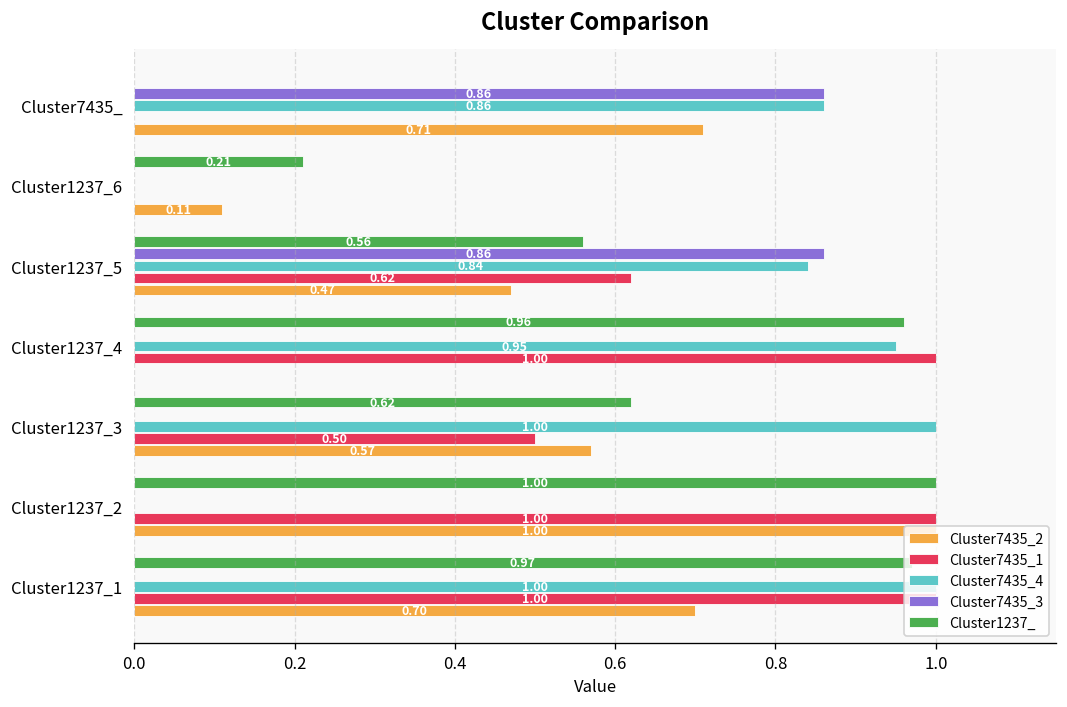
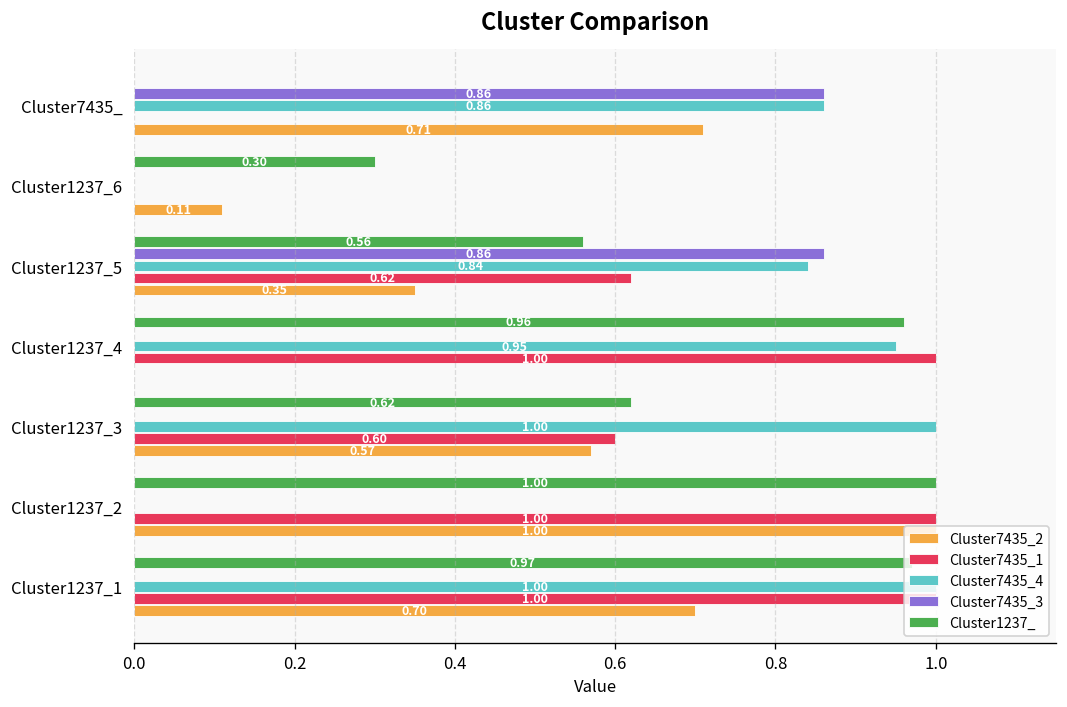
  {
    "Cluster7435_2": {
      "Cluster7435_": 0.71,
      "Cluster1237_6": 0.11,
-     "Cluster1237_5": 0.47,
+     "Cluster1237_5": 0.35,
      "Cluster1237_3": 0.57,
      "Cluster1237_1": 0.70
    },
    "Cluster7435_1": {
      "Cluster1237_5": 0.62,
      "Cluster1237_4": 1.00,
-     "Cluster1237_3": 0.50
+     "Cluster1237_3": 0.60
    },
    "Cluster7435_4": {
      "Cluster7435_": 0.86,
      "Cluster1237_5": 0.84,
      "Cluster1237_4": 0.95,
      "Cluster1237_3": 1.00
    },
    "Cluster7435_3": {
      "Cluster7435_": 0.86,
      "Cluster1237_5": 0.86
    },
    "Cluster1237_": {
-     "Cluster1237_6": 0.21,
+     "Cluster1237_6": 0.30,
      "Cluster1237_5": 0.56,
      "Cluster1237_4": 0.96,
      "Cluster1237_3": 0.62,
      "Cluster1237_2": 1.00
    }
  }
